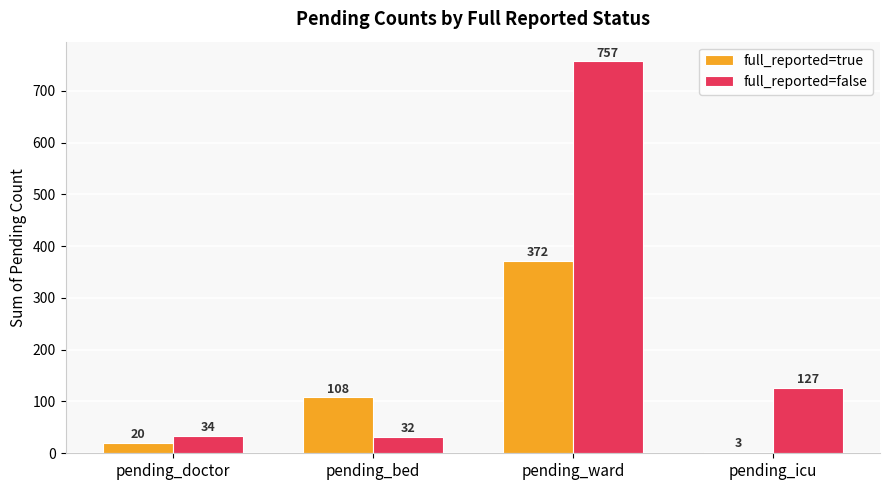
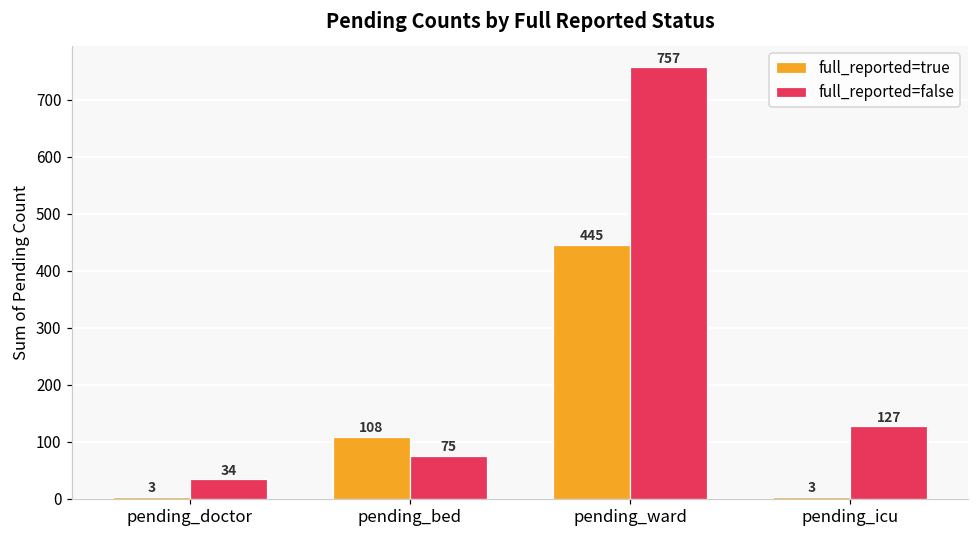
  {
    "full_reported=true": {
-     "pending_doctor": 20,
+     "pending_doctor": 3,
      "pending_bed": 108,
-     "pending_ward": 372,
+     "pending_ward": 445,
      "pending_icu": 3
    },
    "full_reported=false": {
      "pending_doctor": 34,
-     "pending_bed": 32,
+     "pending_bed": 75,
      "pending_ward": 757,
      "pending_icu": 127
    }
  }
